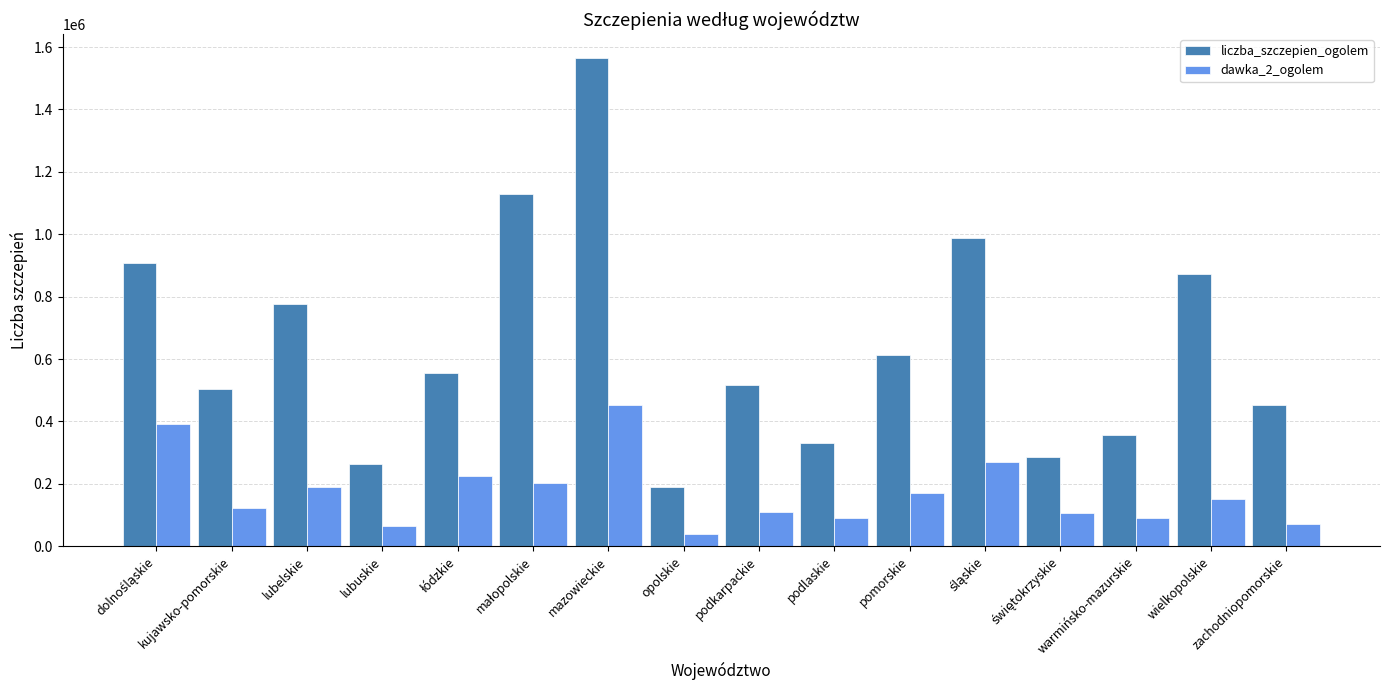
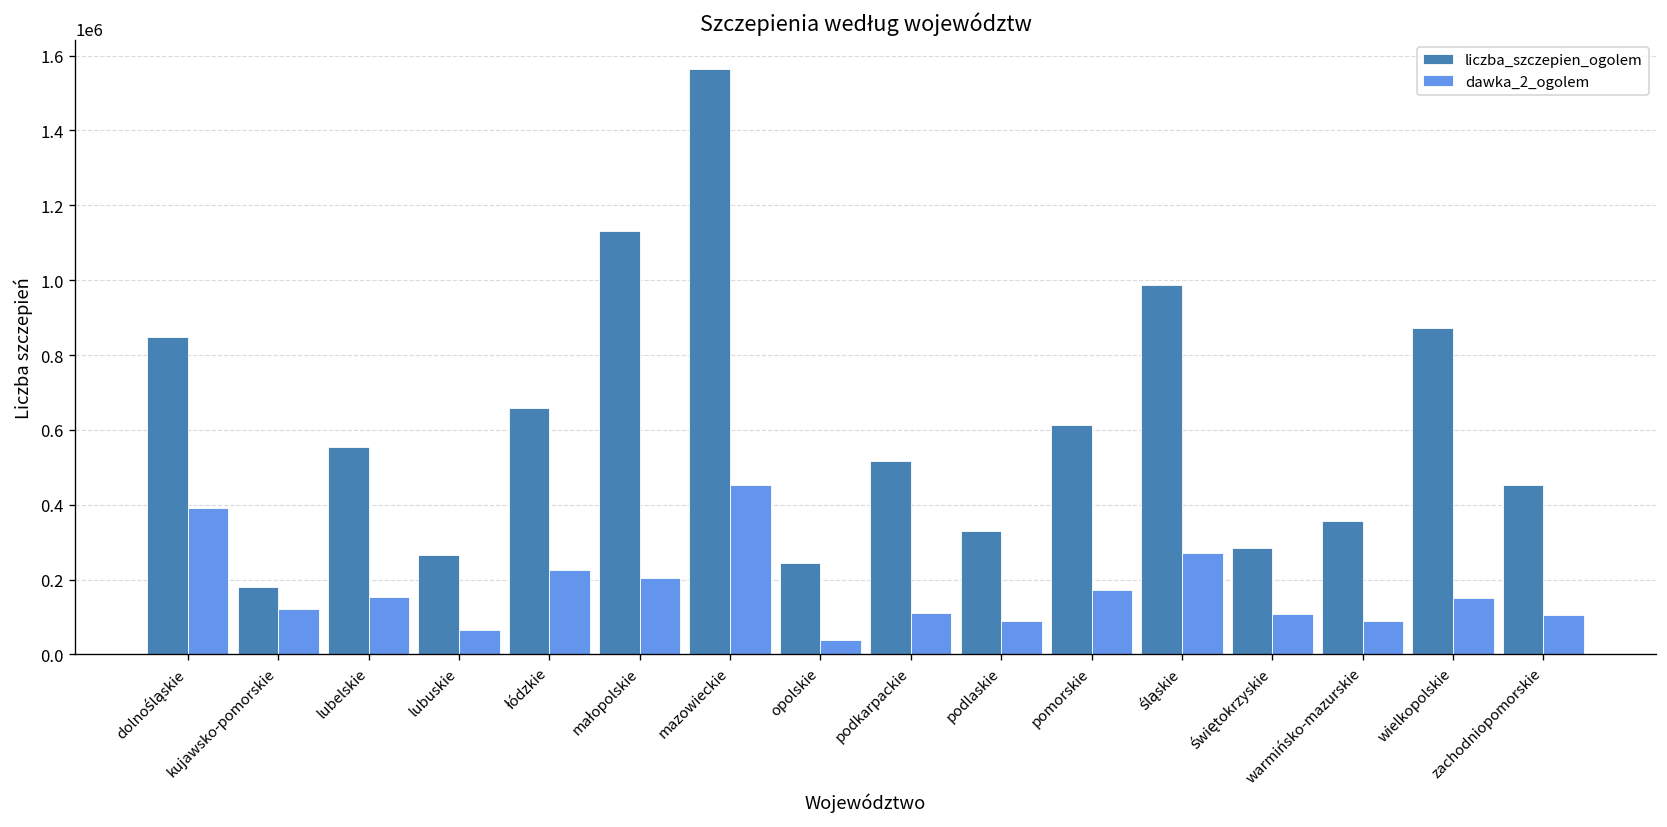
  {
    "liczba_szczepien_ogolem": {
-     "dolnośląskie": 910000,
-     "kujawsko-pomorskie": 510000,
-     "lubelskie": 780000,
+     "dolnośląskie": 850000,
+     "kujawsko-pomorskie": 180000,
+     "lubelskie": 560000,
      "lubuskie": 260000,
-     "łódzkie": 560000,
+     "łódzkie": 660000,
      "małopolskie": 1130000,
      "mazowieckie": 1560000,
-     "opolskie": 190000,
+     "opolskie": 250000,
      "podkarpackie": 520000,
      "podlaskie": 330000,
      "pomorskie": 610000,
      "śląskie": 990000,
      "świętokrzyskie": 280000,
      "warmińsko-mazurskie": 360000,
      "wielkopolskie": 870000,
      "zachodniopomorskie": 450000
    },
    "dawka_2_ogolem": {
      "dolnośląskie": 390000,
      "kujawsko-pomorskie": 120000,
-     "lubelskie": 190000,
+     "lubelskie": 150000,
      "lubuskie": 70000,
      "łódzkie": 220000,
      "małopolskie": 200000,
      "mazowieckie": 450000,
      "opolskie": 40000,
      "podkarpackie": 110000,
      "podlaskie": 90000,
      "pomorskie": 170000,
      "śląskie": 270000,
      "świętokrzyskie": 110000,
      "warmińsko-mazurskie": 90000,
      "wielkopolskie": 150000,
-     "zachodniopomorskie": 70000
+     "zachodniopomorskie": 110000
    }
  }
